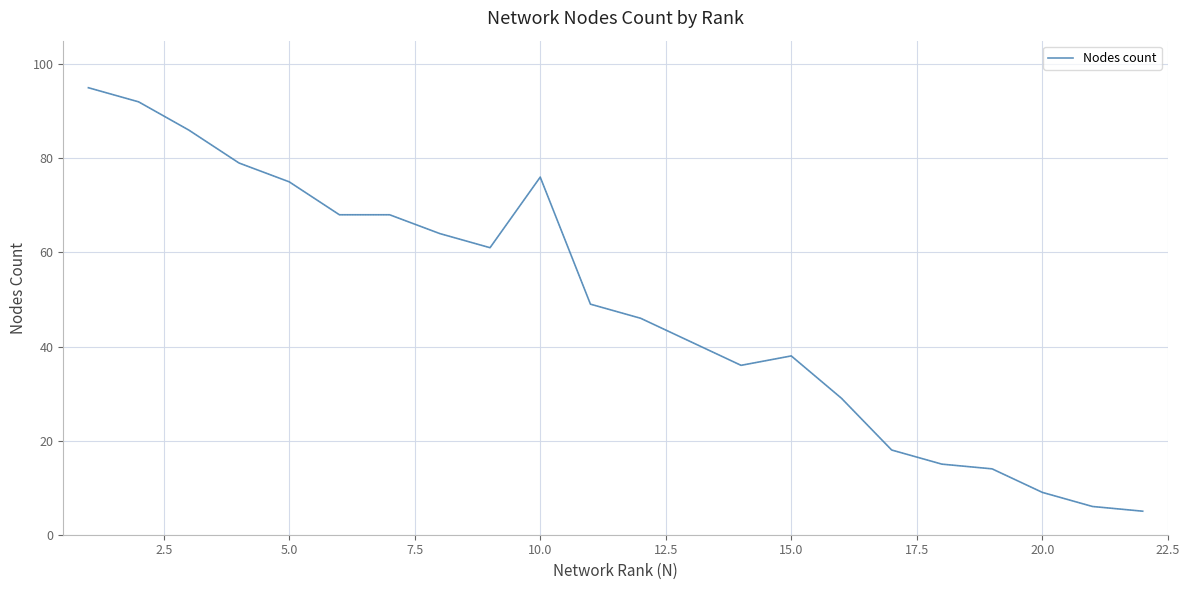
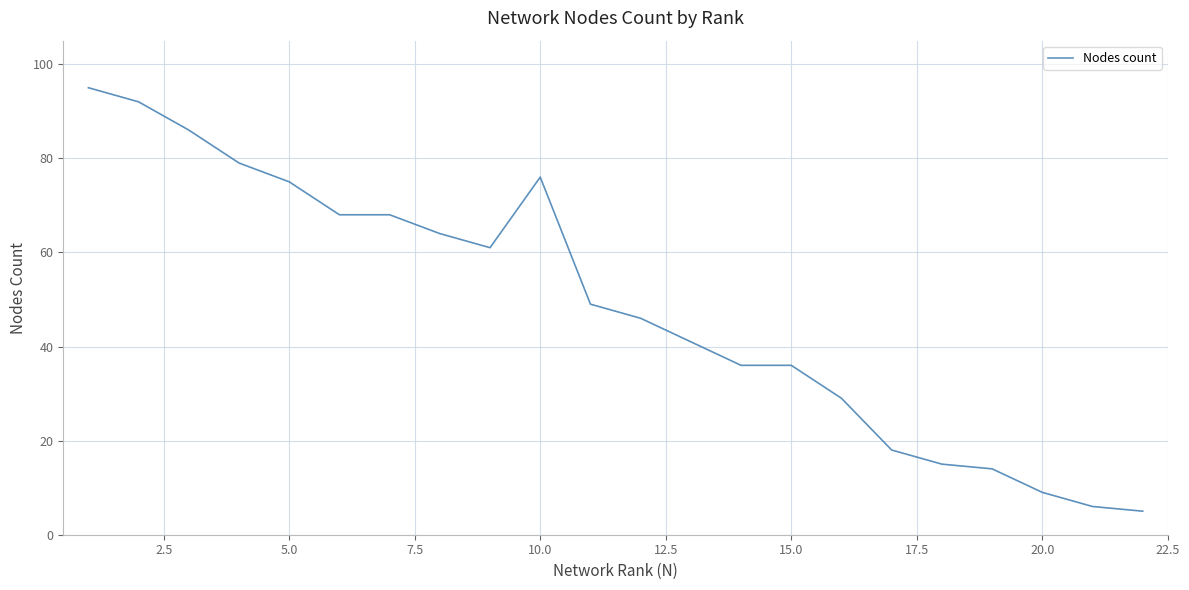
  {
    "5.0": 75,
    "10.0": 76,
-   "15.0": 38,
+   "15.0": 36,
    "20.0": 9
  }
